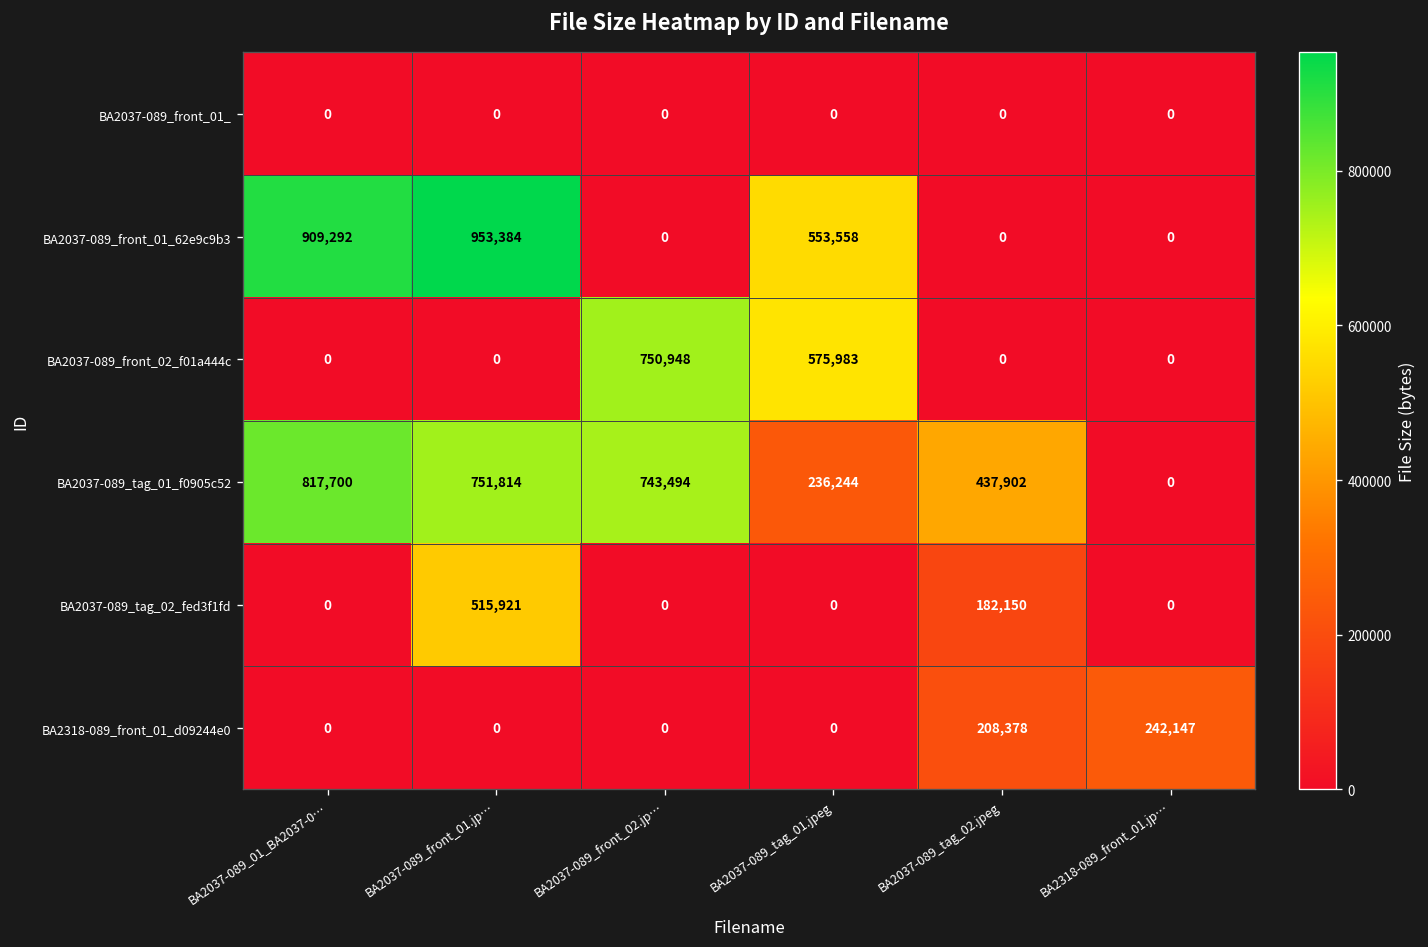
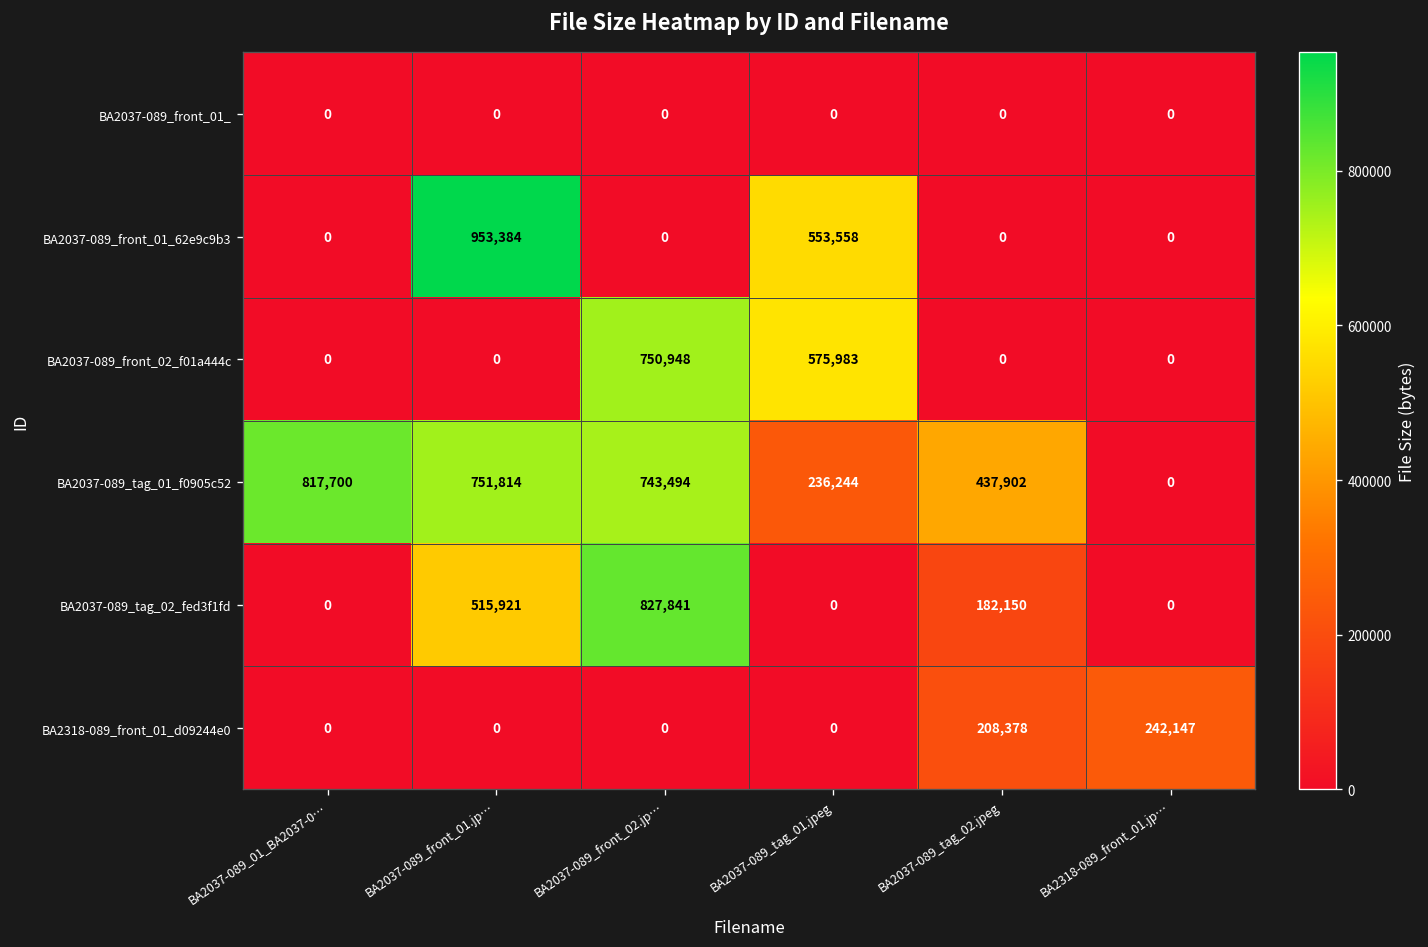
  {
    "BA2037-089_front_01_": {
      "BA2037-089_01_BA2037-0…": "0",
      "BA2037-089_front_01.jp…": "0",
      "BA2037-089_front_02.jp…": "0",
      "BA2037-089_tag_01.jpeg": "0",
      "BA2037-089_tag_02.jpeg": "0",
      "BA2318-089_front_01.jp…": "0"
    },
    "BA2037-089_front_01_62e9c9b3": {
-     "BA2037-089_01_BA2037-0…": "909,292",
+     "BA2037-089_01_BA2037-0…": "0",
      "BA2037-089_front_01.jp…": "953,384",
      "BA2037-089_front_02.jp…": "0",
      "BA2037-089_tag_01.jpeg": "553,558",
      "BA2037-089_tag_02.jpeg": "0",
      "BA2318-089_front_01.jp…": "0"
    },
    "BA2037-089_front_02_f01a444c": {
      "BA2037-089_01_BA2037-0…": "0",
      "BA2037-089_front_01.jp…": "0",
      "BA2037-089_front_02.jp…": "750,948",
      "BA2037-089_tag_01.jpeg": "575,983",
      "BA2037-089_tag_02.jpeg": "0",
      "BA2318-089_front_01.jp…": "0"
    },
    "BA2037-089_tag_01_f0905c52": {
      "BA2037-089_01_BA2037-0…": "817,700",
      "BA2037-089_front_01.jp…": "751,814",
      "BA2037-089_front_02.jp…": "743,494",
      "BA2037-089_tag_01.jpeg": "236,244",
      "BA2037-089_tag_02.jpeg": "437,902",
      "BA2318-089_front_01.jp…": "0"
    },
    "BA2037-089_tag_02_fed3f1fd": {
      "BA2037-089_01_BA2037-0…": "0",
      "BA2037-089_front_01.jp…": "515,921",
-     "BA2037-089_front_02.jp…": "0",
+     "BA2037-089_front_02.jp…": "827,841",
      "BA2037-089_tag_01.jpeg": "0",
      "BA2037-089_tag_02.jpeg": "182,150",
      "BA2318-089_front_01.jp…": "0"
    },
    "BA2318-089_front_01_d09244e0": {
      "BA2037-089_01_BA2037-0…": "0",
      "BA2037-089_front_01.jp…": "0",
      "BA2037-089_front_02.jp…": "0",
      "BA2037-089_tag_01.jpeg": "0",
      "BA2037-089_tag_02.jpeg": "208,378",
      "BA2318-089_front_01.jp…": "242,147"
    }
  }
